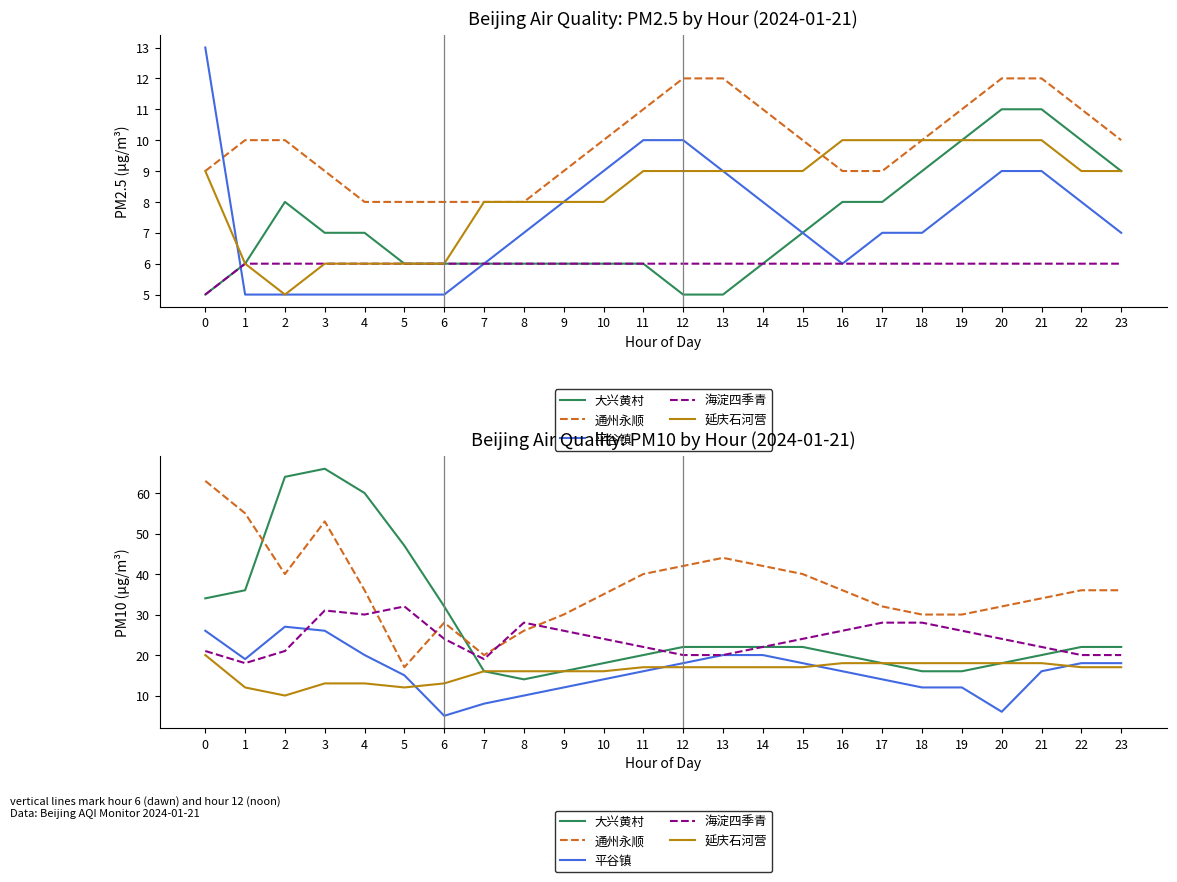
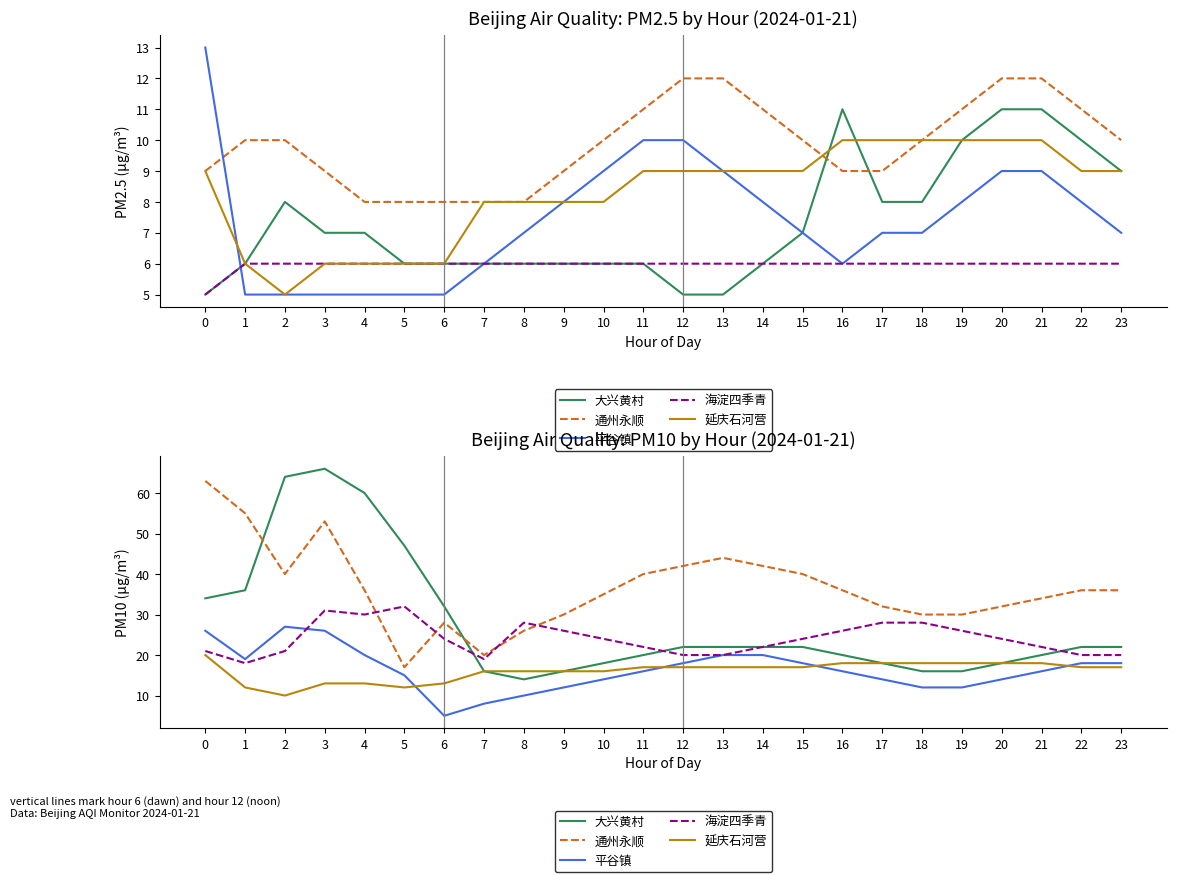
  {
    "Beijing Air Quality: PM2.5 by Hour (2024-01-21)": {
      "大兴黄村": {
        "2": 8,
        "3": 7,
        "4": 7,
        "12": 5,
        "13": 5,
-       "16": 8,
+       "16": 11,
        "17": 8,
-       "18": 9,
+       "18": 8,
        "20": 11,
        "21": 11,
        "22": 10
      },
      "平谷镇": {
        "0": 13,
        "1": 5,
        "3": 5,
        "4": 5,
        "5": 5,
        "6": 5,
        "8": 7,
        "10": 9,
        "11": 10,
        "12": 10,
        "14": 8,
        "17": 7,
        "18": 7,
        "19": 8,
        "20": 9,
        "21": 9,
        "22": 8,
        "23": 7
      },
      "海淀四季青": {
        "2": 6,
        "12": 6,
        "13": 6,
        "15": 6,
        "17": 6,
        "18": 6,
        "19": 6,
        "20": 6,
        "21": 6,
        "22": 6,
        "23": 6
      }
    },
    "Beijing Air Quality: PM10 by Hour (2024-01-21)": {
      "大兴黄村": {
        "0": 34,
        "1": 36,
        "2": 64,
        "3": 66,
        "4": 60,
        "5": 47,
        "6": 32,
        "8": 14,
        "10": 18,
        "11": 20,
        "12": 22,
        "13": 22,
        "15": 22,
        "16": 20,
        "18": 16,
        "19": 16,
        "21": 20,
        "22": 22,
        "23": 22
      },
      "平谷镇": {
        "0": 26,
        "1": 19,
        "2": 27,
        "3": 26,
        "4": 20,
        "5": 15,
        "6": 5,
        "7": 8,
        "8": 10,
        "9": 12,
        "10": 14,
        "11": 16,
        "12": 18,
        "14": 20,
        "15": 18,
        "16": 16,
        "17": 14,
        "18": 12,
        "19": 12,
-       "20": 6,
+       "20": 14,
        "21": 16,
        "22": 18,
        "23": 18
      },
      "海淀四季青": {
        "0": 21,
        "1": 18,
        "2": 21,
        "3": 31,
        "4": 30,
        "5": 32,
        "6": 24,
        "7": 19,
        "8": 28,
        "9": 26,
        "10": 24,
        "11": 22,
        "12": 20,
        "15": 24,
        "16": 26,
        "17": 28,
        "18": 28,
        "19": 26,
        "20": 24,
        "21": 22,
        "22": 20,
        "23": 20
      }
    }
  }
